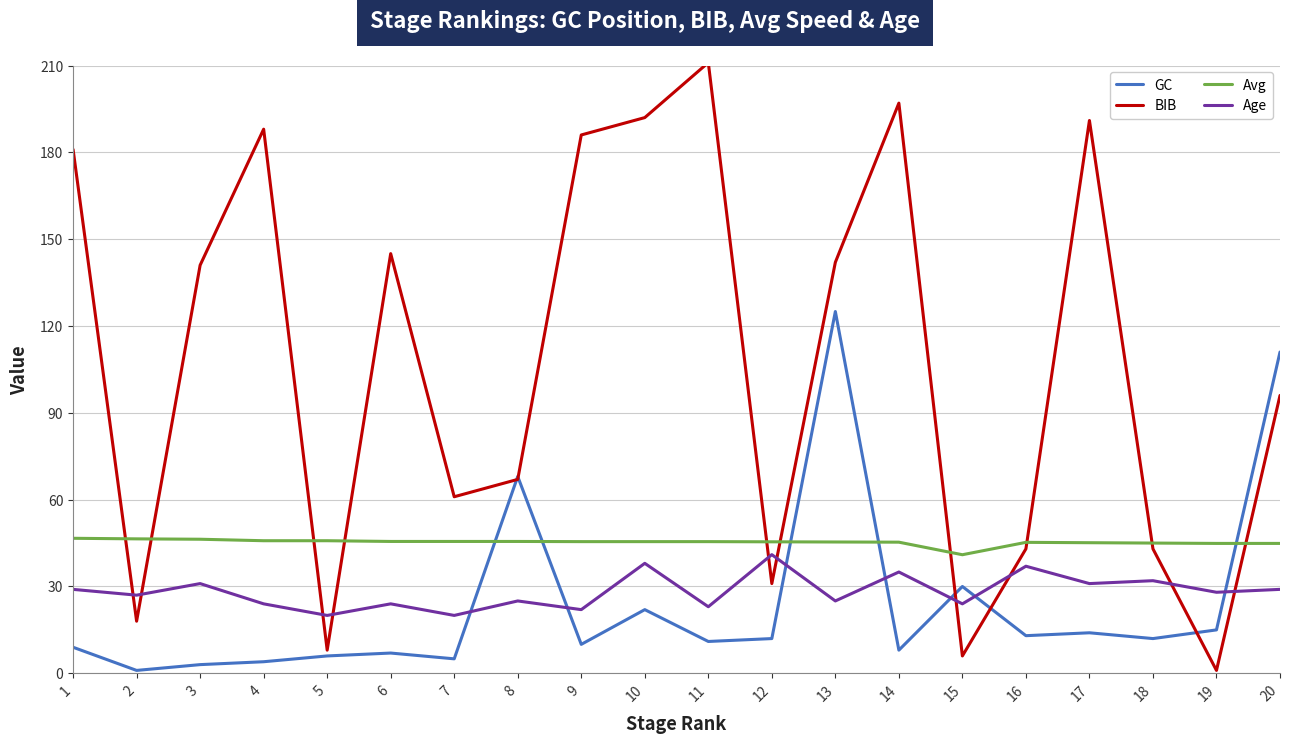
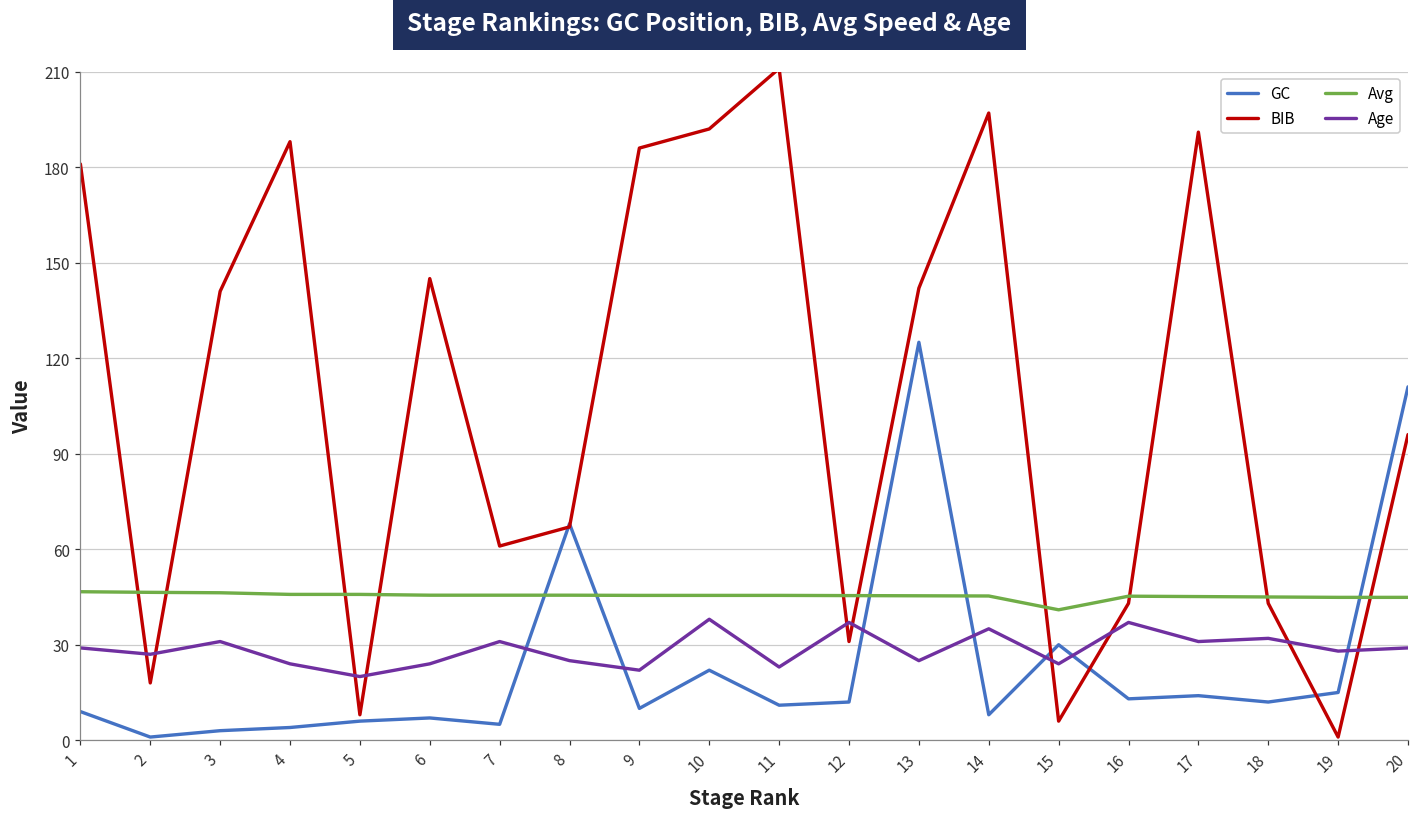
  {
    "GC": {
      "1": 9,
      "2": 1,
      "3": 3,
      "4": 4,
      "5": 6,
      "6": 7,
      "7": 5,
      "8": 68,
      "9": 10,
      "10": 22,
      "11": 11,
      "12": 12,
      "13": 125,
      "14": 8,
      "15": 30,
      "16": 13,
      "17": 14,
      "18": 12,
      "19": 15,
      "20": 111
    },
    "BIB": {
      "1": 181,
      "2": 18,
      "3": 141,
      "4": 188,
      "5": 8,
      "6": 145,
      "7": 61,
      "8": 67,
      "9": 186,
      "10": 192,
      "12": 31,
      "13": 142,
      "14": 197,
      "15": 6,
      "16": 43,
      "17": 191,
      "18": 43,
      "19": 1,
      "20": 96
    },
    "Avg": {
      "1": 47,
      "2": 46,
      "3": 46,
      "4": 46,
      "5": 46,
      "6": 46,
      "7": 46,
      "8": 46,
      "9": 45,
      "10": 45,
      "11": 45,
      "12": 45,
      "13": 45,
      "14": 45,
      "15": 41,
      "16": 45,
      "17": 45,
      "18": 45,
      "19": 45,
      "20": 45
    },
    "Age": {
      "1": 29,
      "2": 27,
      "3": 31,
      "4": 24,
      "5": 20,
      "6": 24,
-     "7": 20,
+     "7": 31,
      "8": 25,
      "9": 22,
      "10": 38,
      "11": 23,
-     "12": 41,
+     "12": 37,
      "13": 25,
      "14": 35,
      "15": 24,
      "16": 37,
      "17": 31,
      "18": 32,
      "19": 28,
      "20": 29
    }
  }
